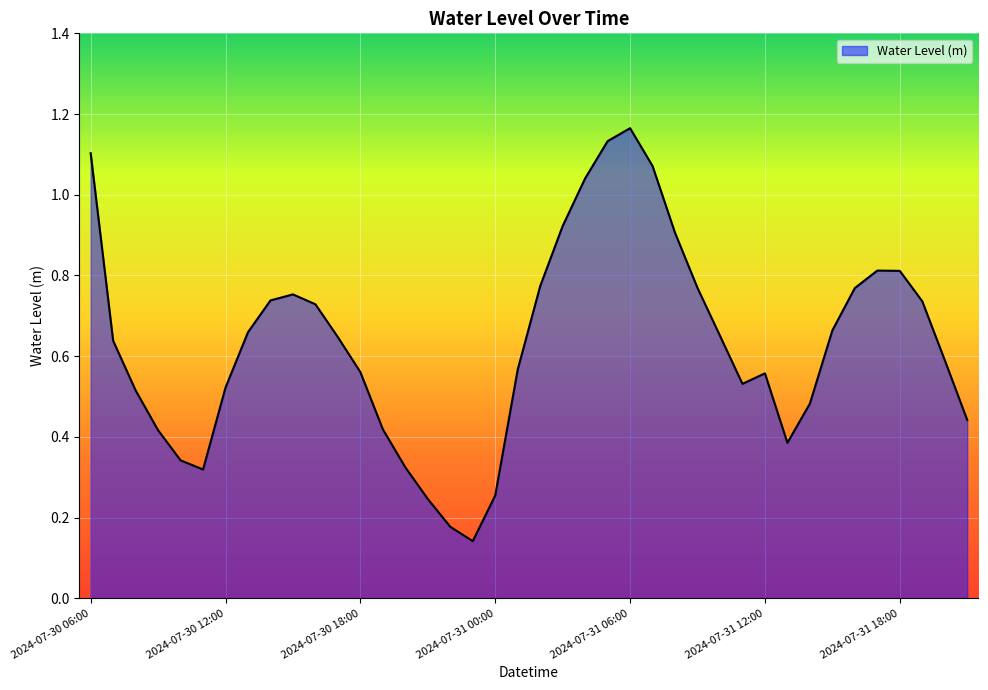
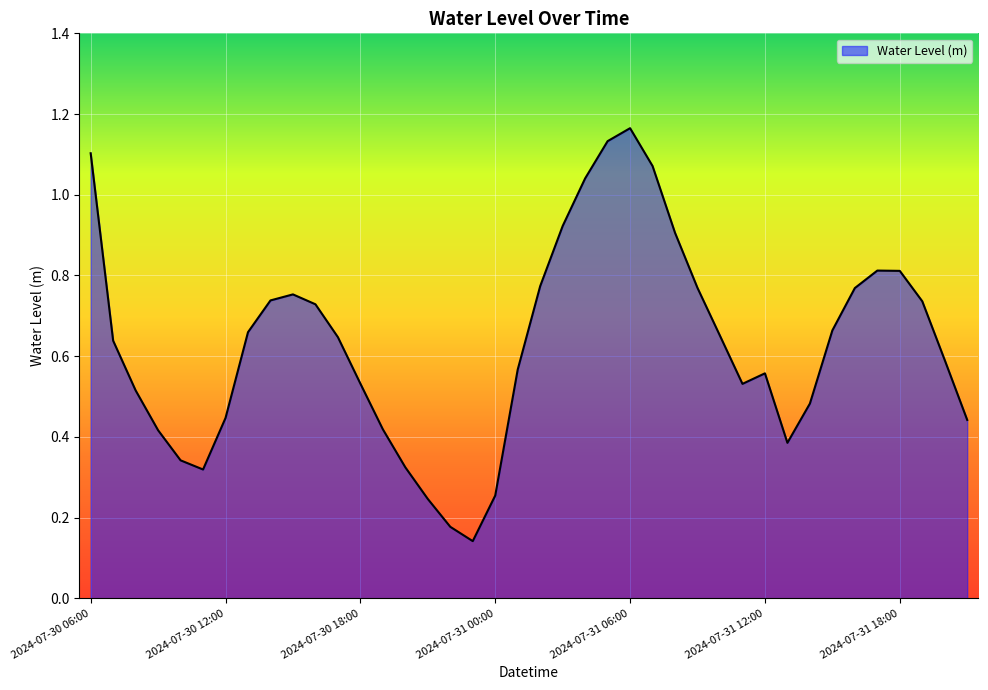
  {
    "2024-07-30 06:00": 1.10,
-   "2024-07-30 12:00": 0.52,
-   "2024-07-30 18:00": 0.56,
+   "2024-07-30 12:00": 0.45,
+   "2024-07-30 18:00": 0.53,
    "2024-07-31 00:00": 0.25,
    "2024-07-31 06:00": 1.16,
    "2024-07-31 12:00": 0.56,
    "2024-07-31 18:00": 0.81
  }
